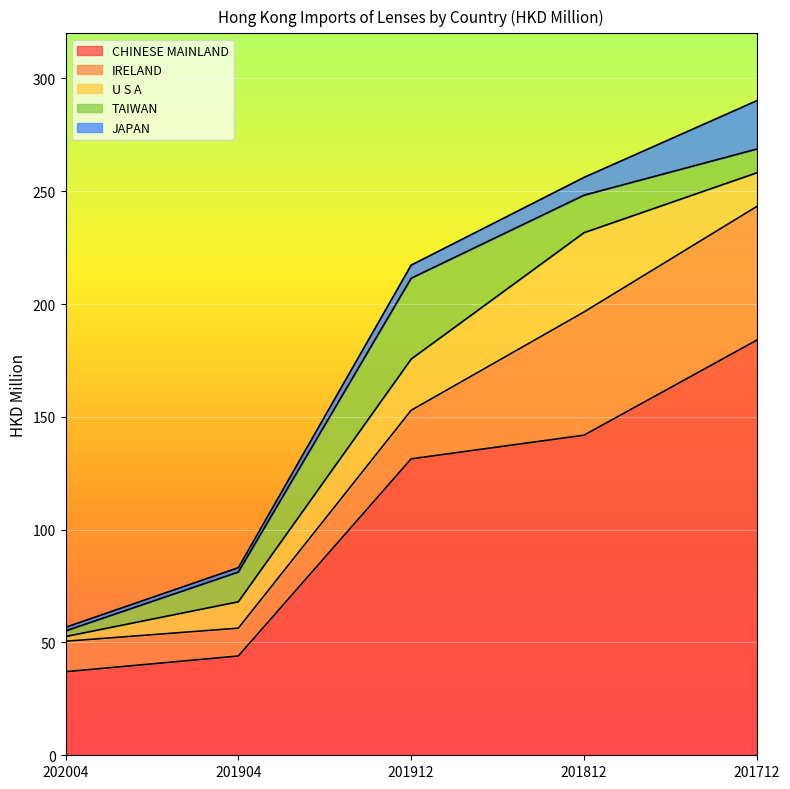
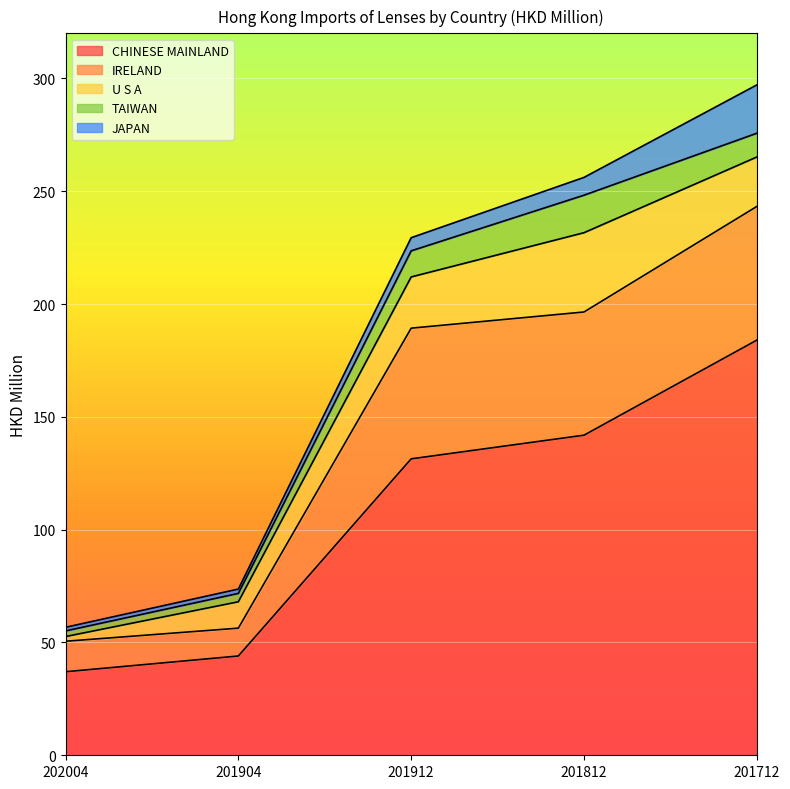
  {
    "CHINESE MAINLAND": {
      "202004": 37,
      "201904": 44,
      "201912": 131,
      "201812": 142,
      "201712": 184
    },
    "IRELAND": {
      "202004": 14,
      "201904": 12,
-     "201912": 22,
+     "201912": 58,
      "201812": 55,
      "201712": 59
    },
    "U S A": {
      "202004": 2,
      "201904": 12,
      "201912": 23,
      "201812": 35,
-     "201712": 15
+     "201712": 22
    },
    "TAIWAN": {
      "202004": 2,
-     "201904": 13,
-     "201912": 36,
+     "201904": 4,
+     "201912": 12,
      "201812": 17,
      "201712": 11
    },
    "JAPAN": {
      "202004": 2,
      "201904": 2,
      "201912": 6,
      "201812": 8,
      "201712": 21
    }
  }
